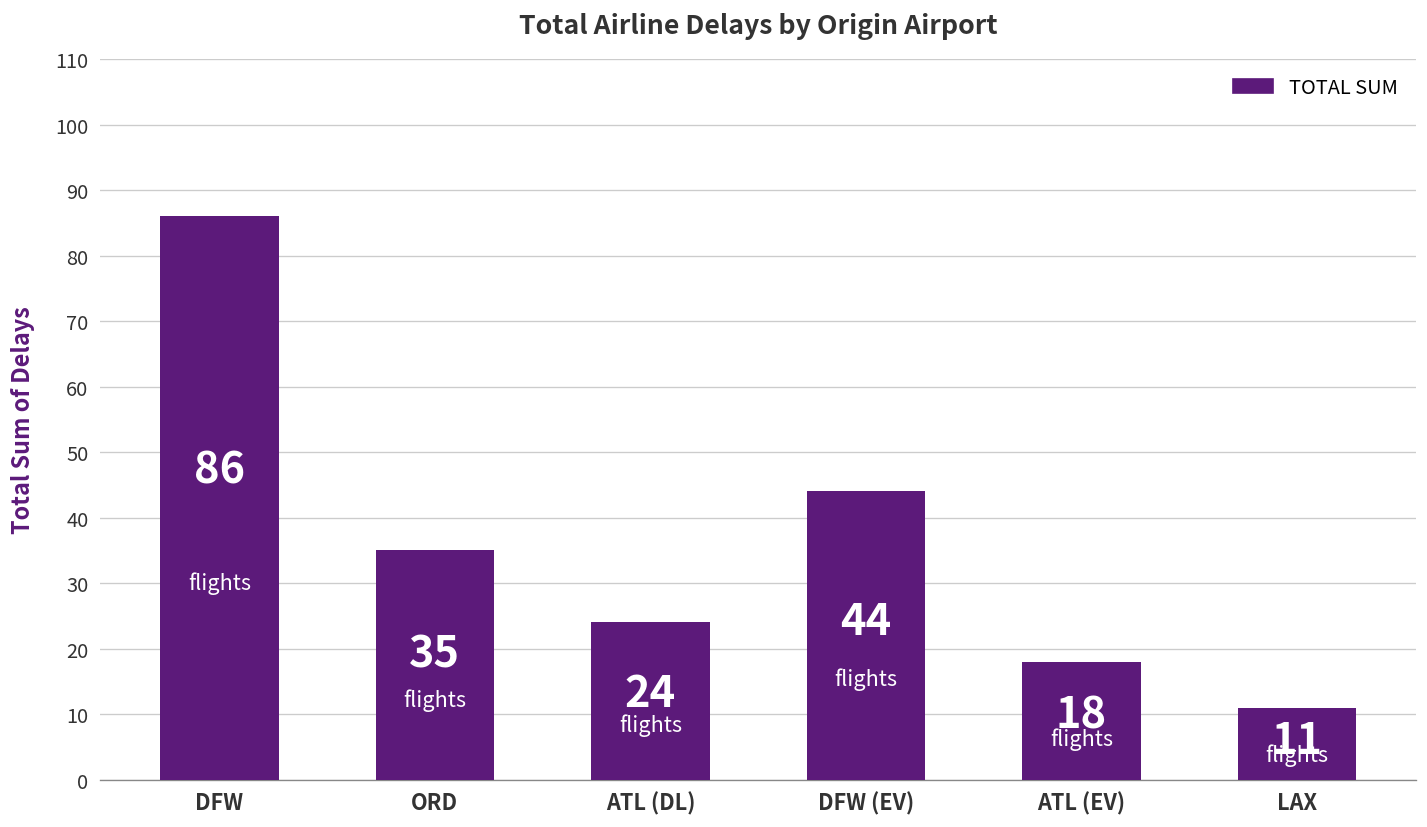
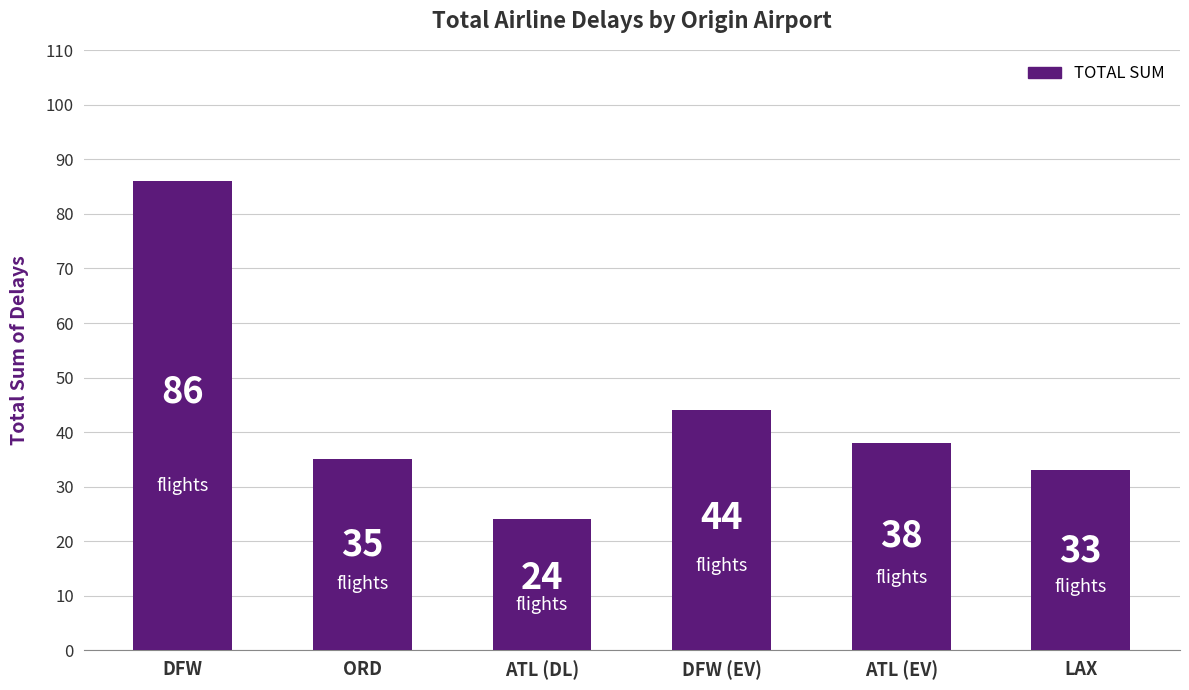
  {
    "DFW": 86,
    "ORD": 35,
    "ATL (DL)": 24,
    "DFW (EV)": 44,
-   "ATL (EV)": 18,
-   "LAX": 11
+   "ATL (EV)": 38,
+   "LAX": 33
  }
